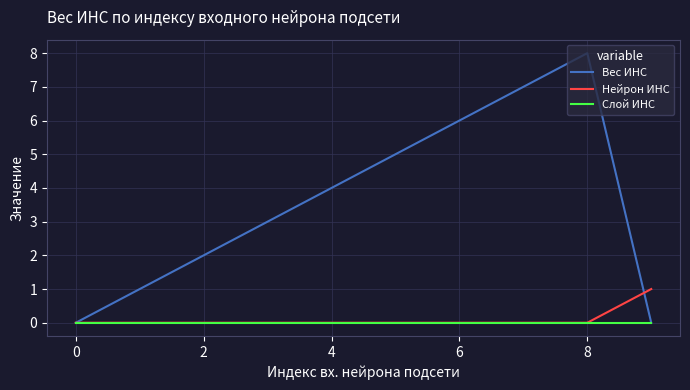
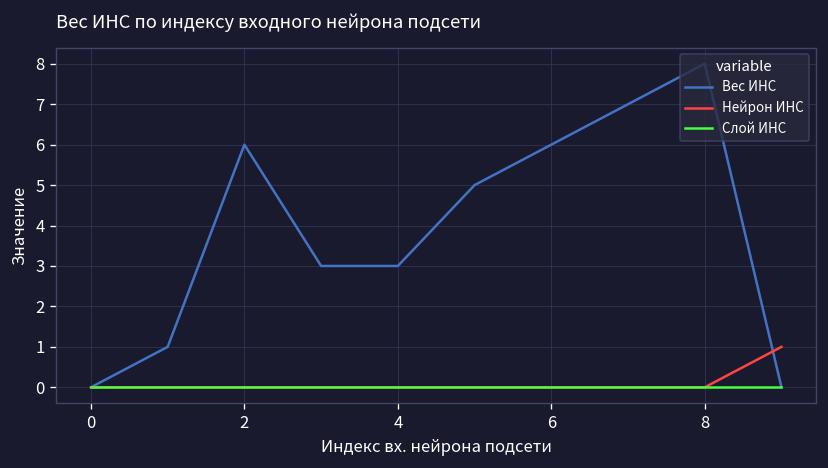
  {
    "Вес ИНС": {
-     "2": 2,
-     "4": 4,
+     "2": 6,
+     "4": 3,
      "6": 6
    }
  }
